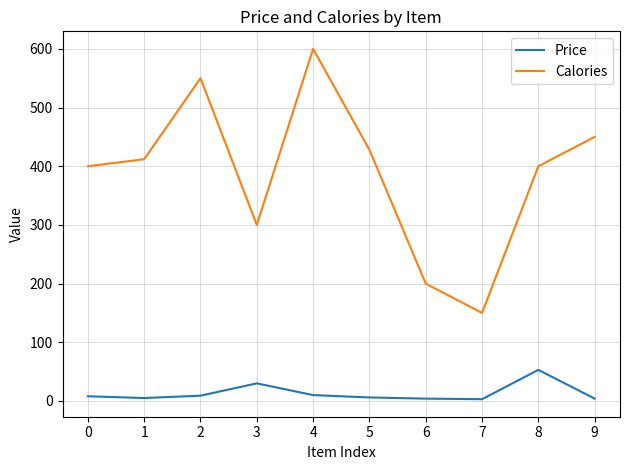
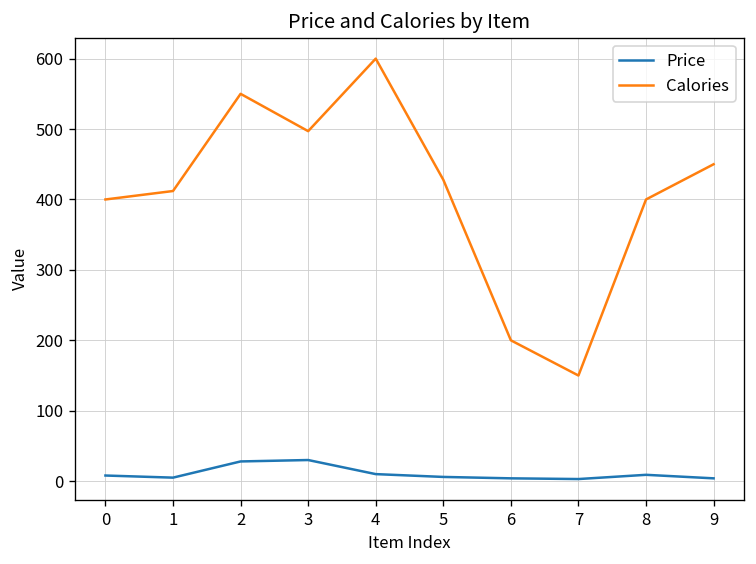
  {
    "Price": {
      "0": 10,
      "1": 10,
-     "2": 10,
+     "2": 30,
      "3": 30,
      "4": 10,
      "5": 10,
      "6": 0,
      "7": 0,
-     "8": 50,
+     "8": 10,
      "9": 0
    },
    "Calories": {
      "0": 400,
      "1": 410,
      "2": 550,
-     "3": 300,
+     "3": 500,
      "4": 600,
      "5": 430,
      "6": 200,
      "7": 150,
      "8": 400,
      "9": 450
    }
  }
